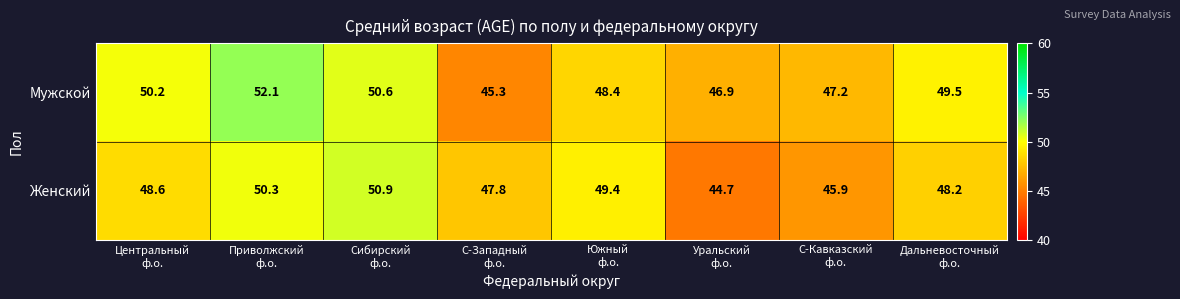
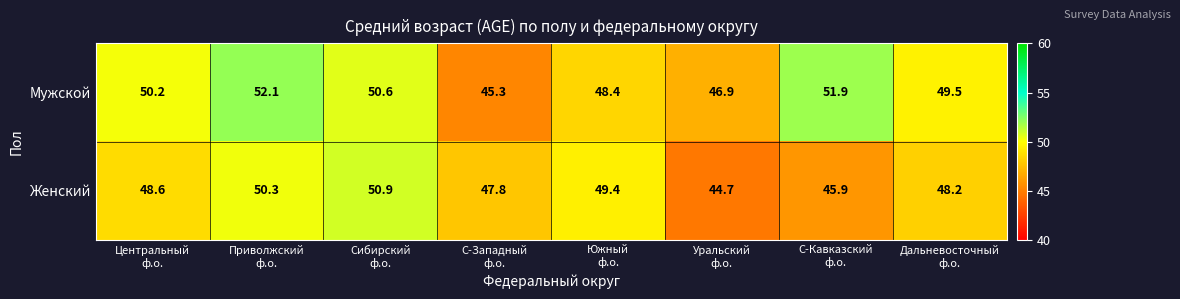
  {
    "Мужской": {
      "Центральный ф.о.": 50.2,
      "Приволжский ф.о.": 52.1,
      "Сибирский ф.о.": 50.6,
      "С-Западный ф.о.": 45.3,
      "Южный ф.о.": 48.4,
      "Уральский ф.о.": 46.9,
-     "С-Кавказский ф.о.": 47.2,
+     "С-Кавказский ф.о.": 51.9,
      "Дальневосточный ф.о.": 49.5
    },
    "Женский": {
      "Центральный ф.о.": 48.6,
      "Приволжский ф.о.": 50.3,
      "Сибирский ф.о.": 50.9,
      "С-Западный ф.о.": 47.8,
      "Южный ф.о.": 49.4,
      "Уральский ф.о.": 44.7,
      "С-Кавказский ф.о.": 45.9,
      "Дальневосточный ф.о.": 48.2
    }
  }
